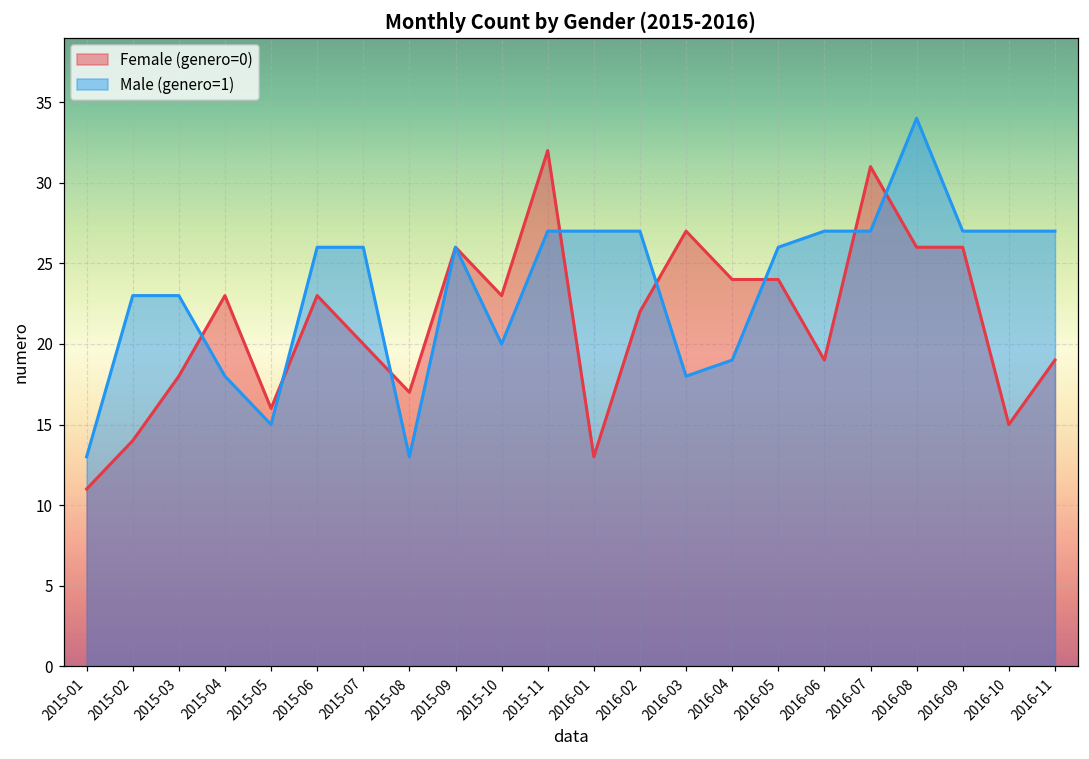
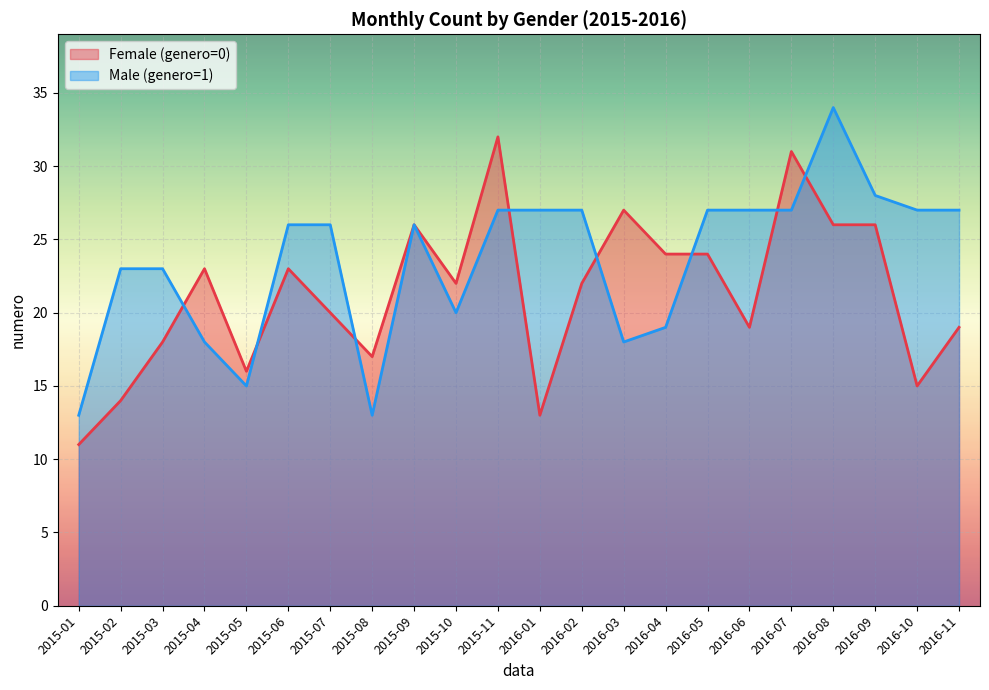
  {
    "Female (genero=0)": {
      "2015-01": 11,
      "2015-02": 14,
      "2015-03": 18,
      "2015-04": 23,
      "2015-05": 16,
      "2015-06": 23,
      "2015-07": 20,
      "2015-08": 17,
-     "2015-10": 23,
+     "2015-10": 22,
      "2015-11": 32,
      "2016-01": 13,
      "2016-02": 22,
      "2016-03": 27,
      "2016-04": 24,
      "2016-05": 24,
      "2016-06": 19,
      "2016-07": 31,
      "2016-08": 26,
      "2016-09": 26,
      "2016-10": 15,
      "2016-11": 19
    },
    "Male (genero=1)": {
      "2015-01": 13,
      "2015-02": 23,
      "2015-03": 23,
      "2015-04": 18,
      "2015-05": 15,
      "2015-06": 26,
      "2015-07": 26,
      "2015-08": 13,
      "2015-10": 20,
      "2015-11": 27,
      "2016-01": 27,
      "2016-02": 27,
      "2016-03": 18,
      "2016-04": 19,
-     "2016-05": 26,
+     "2016-05": 27,
      "2016-06": 27,
      "2016-07": 27,
      "2016-08": 34,
-     "2016-09": 27,
+     "2016-09": 28,
      "2016-10": 27,
      "2016-11": 27
    }
  }
